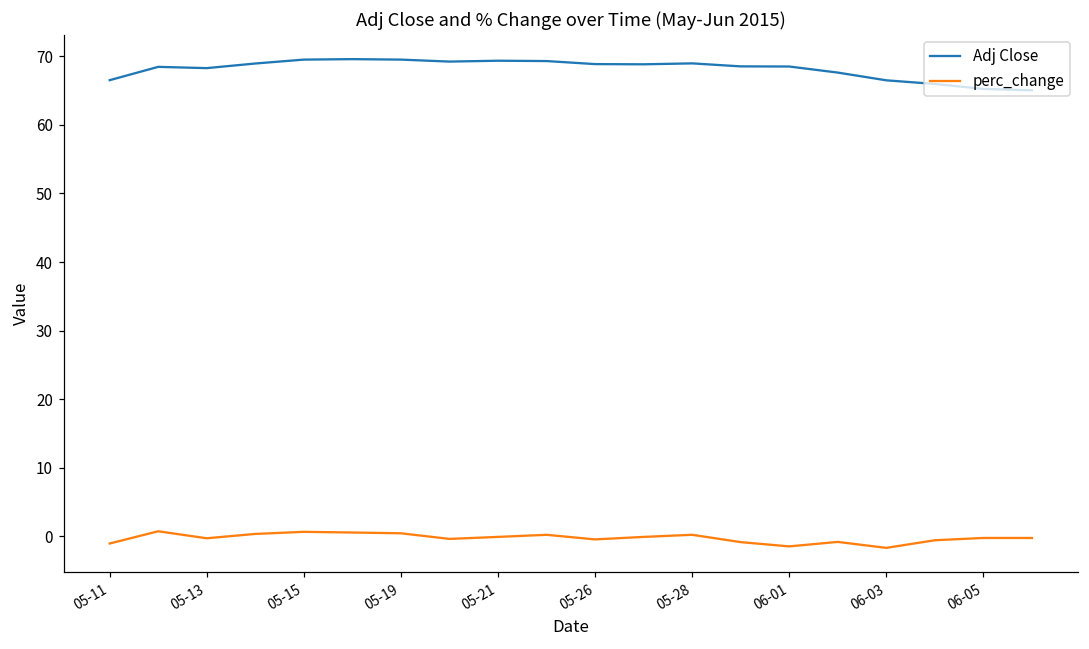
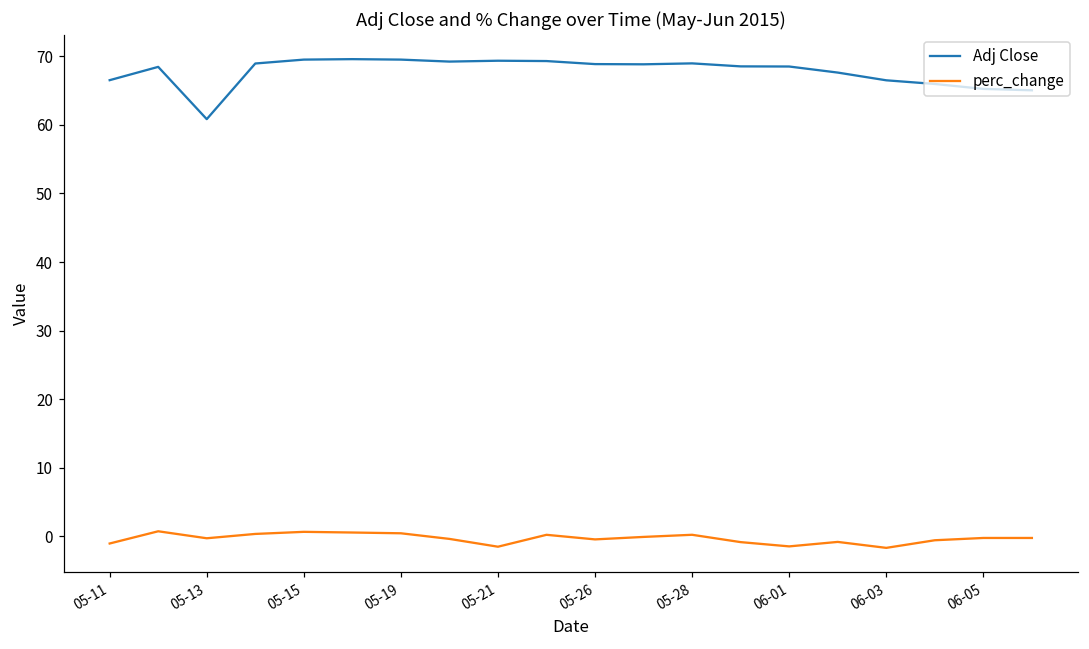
  {
    "Adj Close": {
      "05-11": 67,
-     "05-13": 68,
+     "05-13": 61,
      "05-15": 70,
      "05-19": 70,
      "05-21": 69,
      "05-26": 69,
      "05-28": 69,
      "06-01": 69,
      "06-03": 66
    },
    "perc_change": {
      "05-11": -1,
      "05-13": 0,
      "05-15": 1,
      "05-19": 0,
-     "05-21": 0,
+     "05-21": -1,
      "05-26": 0,
      "05-28": 0,
      "06-01": -1,
      "06-03": -2,
      "06-05": 0
    }
  }
